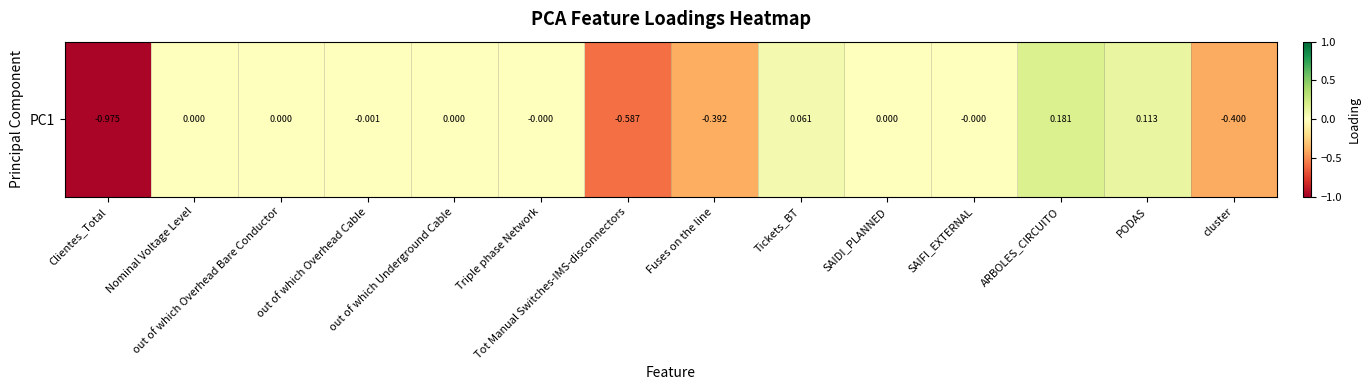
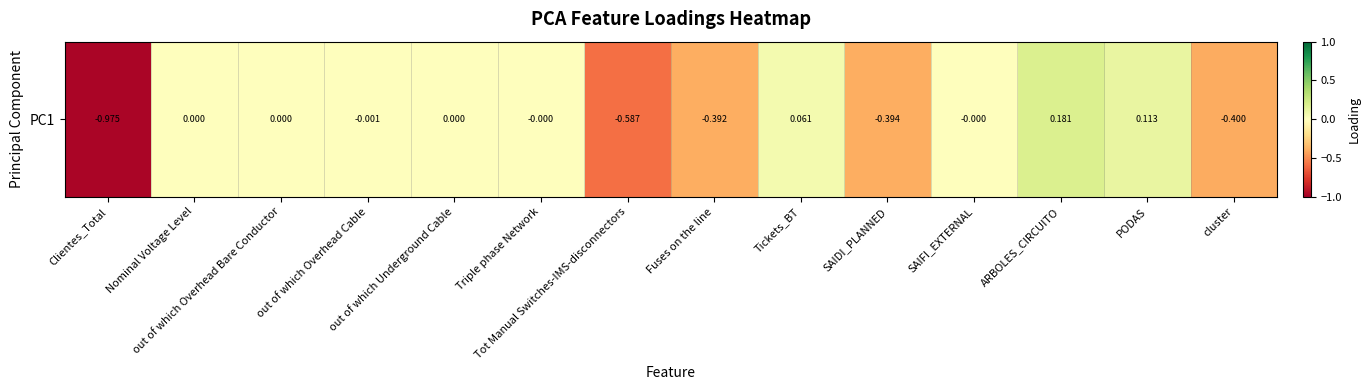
  {
    "PC1": {
      "Clientes_Total": -0.975,
      "Nominal Voltage Level": 0.000,
      "out of which Overhead Bare Conductor": 0.000,
      "out of which Overhead Cable": -0.001,
      "out of which Underground Cable": 0.000,
      "Triple phase Network": -0.000,
      "Tot Manual Switches-IMS-disconnectors": -0.587,
      "Fuses on the line": -0.392,
      "Tickets_BT": 0.061,
-     "SAIDI_PLANNED": 0.000,
+     "SAIDI_PLANNED": -0.394,
      "SAIFI_EXTERNAL": -0.000,
      "ARBOLES_CIRCUITO": 0.181,
      "PODAS": 0.113,
      "cluster": -0.400
    }
  }
